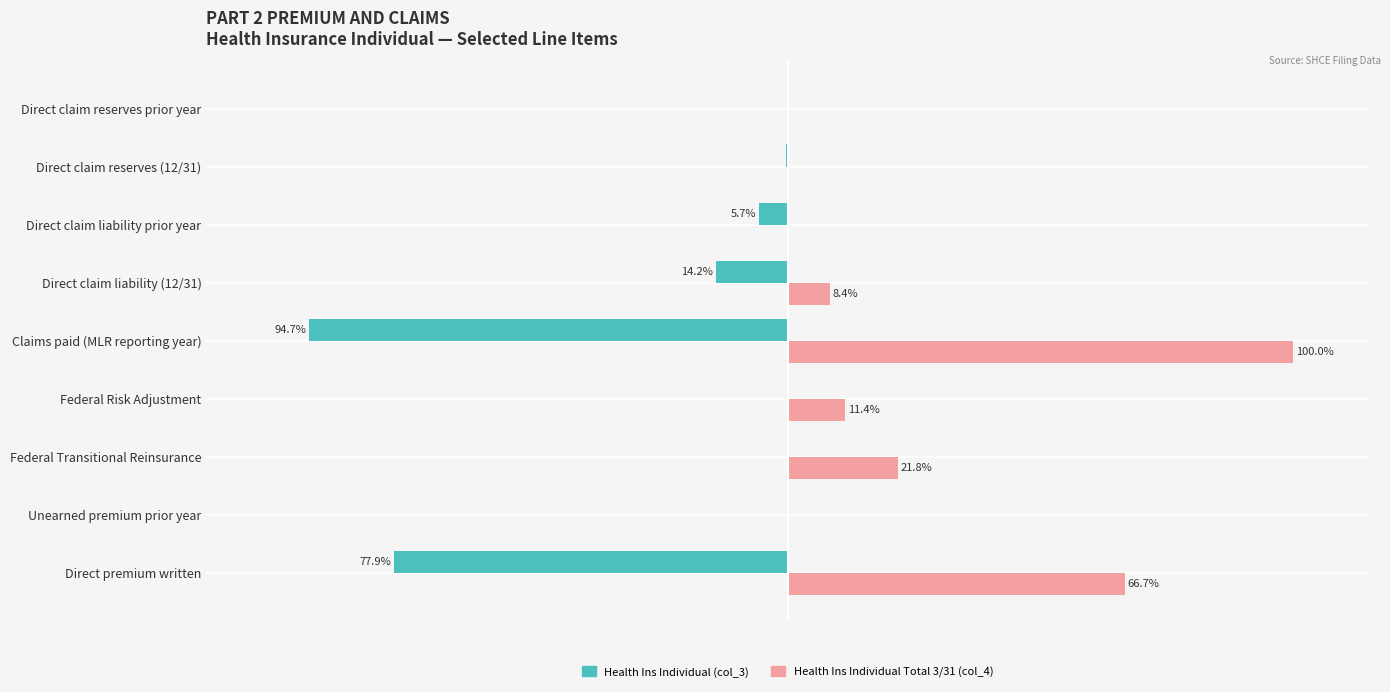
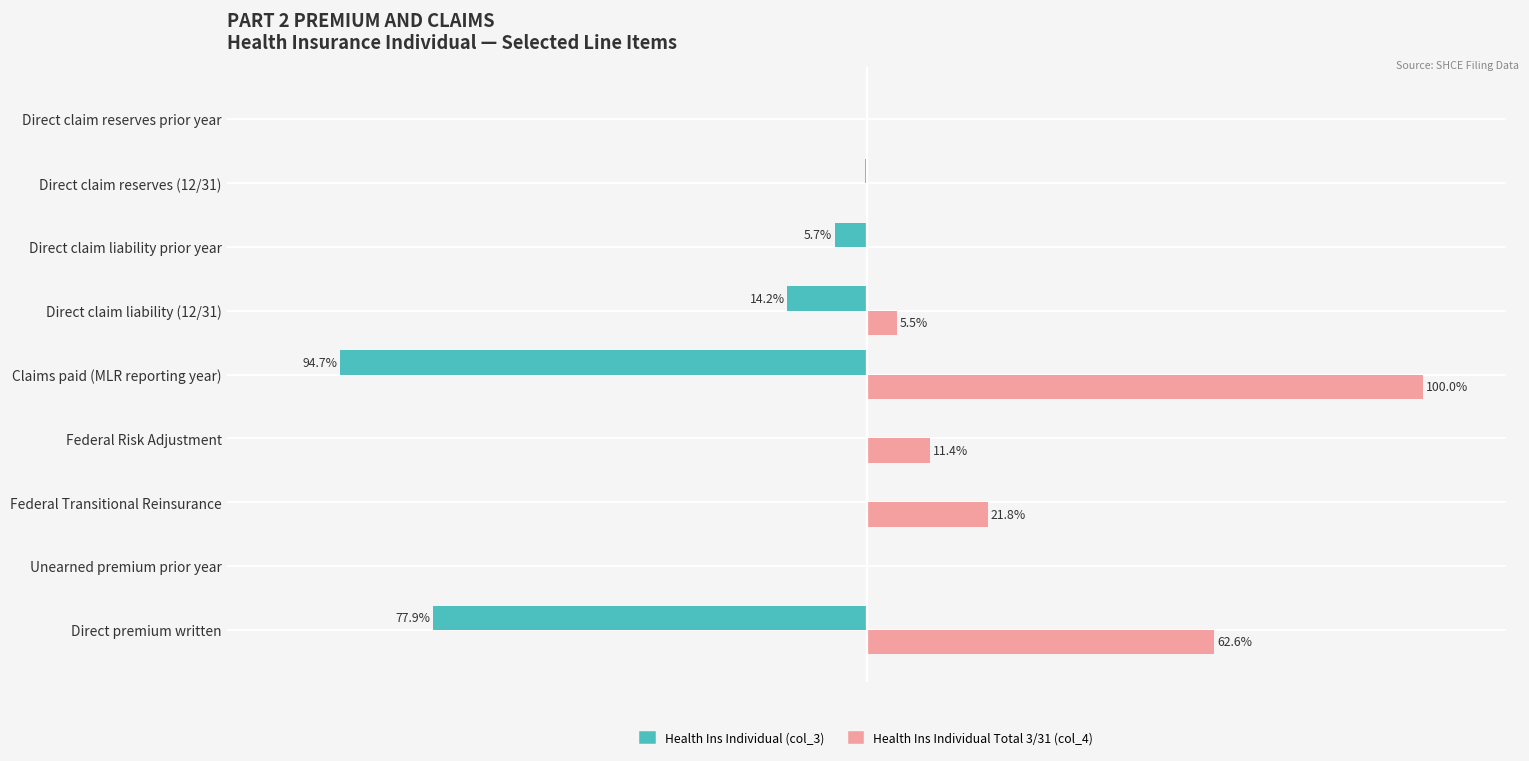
  {
    "Health Ins Individual Total 3/31 (col_4)": {
-     "Direct claim liability (12/31)": "8.4%",
+     "Direct claim liability (12/31)": "5.5%",
      "Claims paid (MLR reporting year)": "100.0%",
      "Federal Risk Adjustment": "11.4%",
      "Federal Transitional Reinsurance": "21.8%",
-     "Direct premium written": "66.7%"
+     "Direct premium written": "62.6%"
    }
  }
